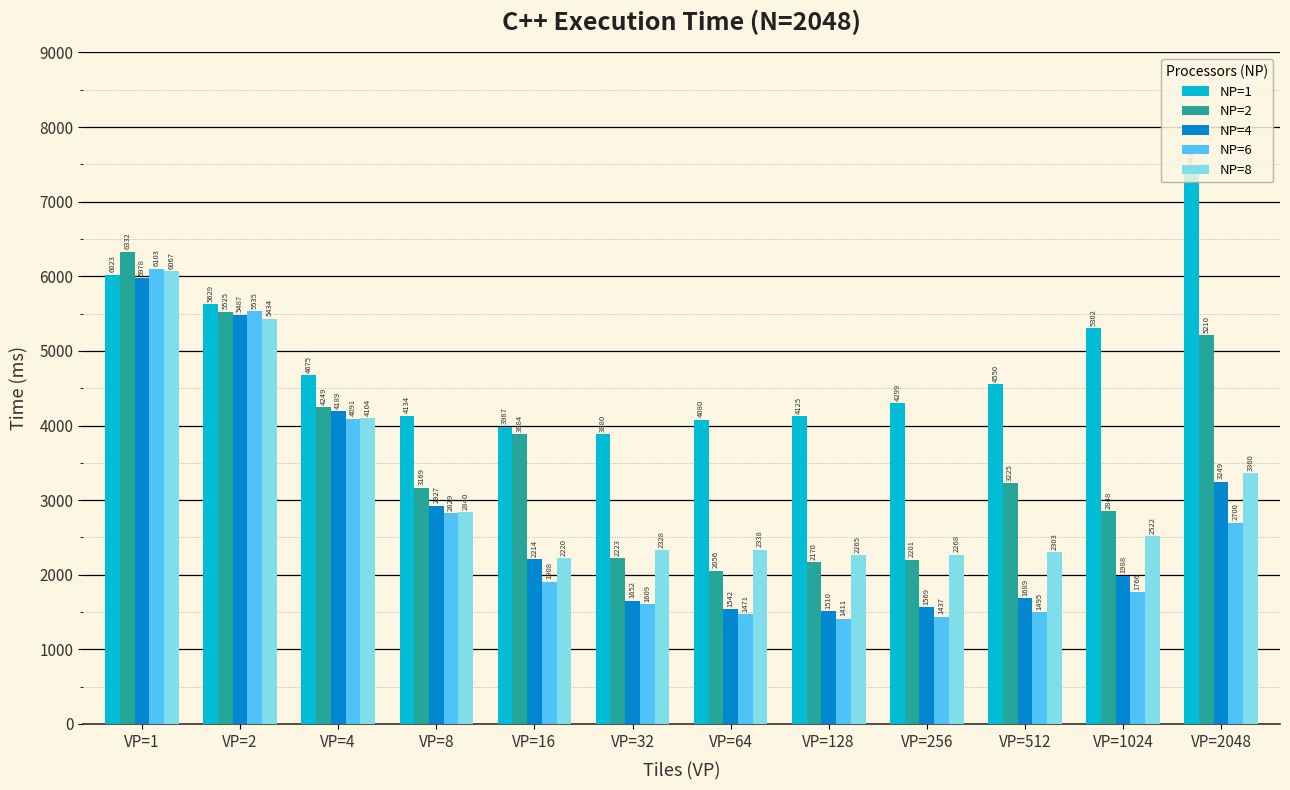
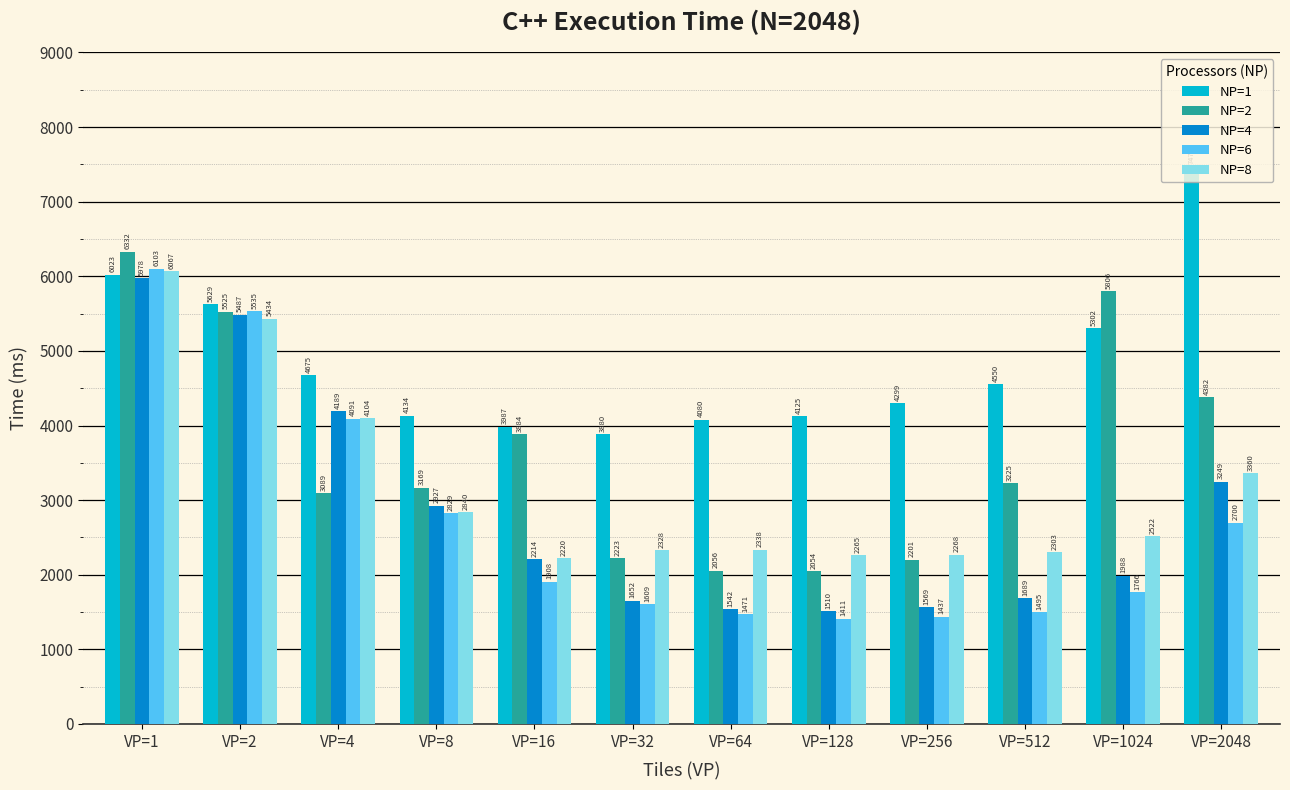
  {
    "NP=2": {
      "VP=1": 6332,
      "VP=2": 5525,
-     "VP=4": 4249,
+     "VP=4": 3089,
      "VP=8": 3169,
      "VP=16": 3884,
      "VP=32": 2223,
      "VP=64": 2056,
-     "VP=128": 2170,
+     "VP=128": 2054,
      "VP=256": 2201,
      "VP=512": 3225,
-     "VP=1024": 2848,
-     "VP=2048": 5210
+     "VP=1024": 5806,
+     "VP=2048": 4382
    }
  }
